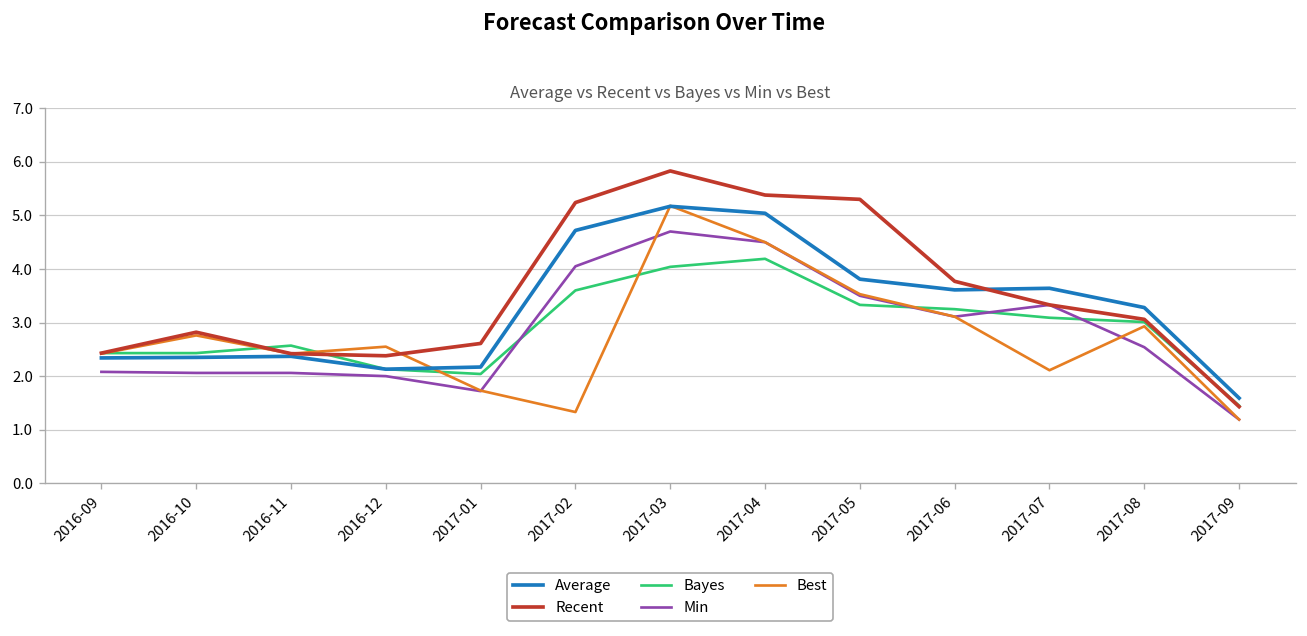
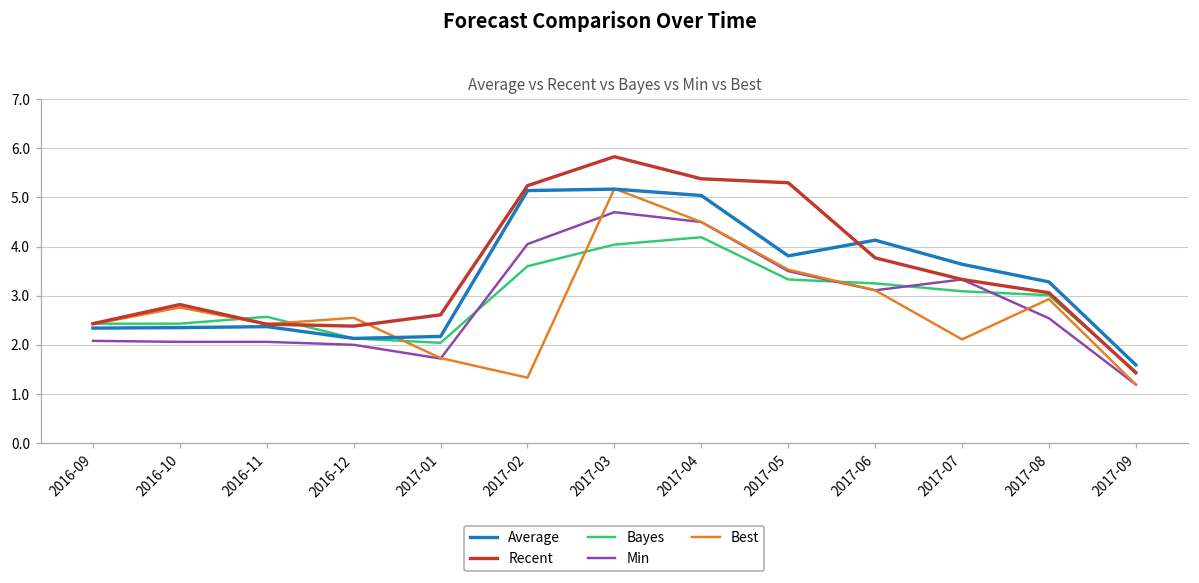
  {
    "Average": {
      "2016-09": 2.3,
      "2016-10": 2.4,
      "2017-01": 2.2,
-     "2017-02": 4.7,
+     "2017-02": 5.1,
      "2017-04": 5.0,
      "2017-05": 3.8,
-     "2017-06": 3.6,
+     "2017-06": 4.1,
      "2017-07": 3.6,
      "2017-08": 3.3,
      "2017-09": 1.6
    },
    "Recent": {
      "2016-10": 2.8,
      "2016-12": 2.4,
      "2017-01": 2.6,
      "2017-02": 5.2,
      "2017-03": 5.8,
      "2017-04": 5.4,
      "2017-05": 5.3,
      "2017-06": 3.8
    },
    "Bayes": {
      "2016-10": 2.4,
      "2016-11": 2.6,
      "2017-01": 2.0,
      "2017-02": 3.6,
      "2017-03": 4.0,
      "2017-04": 4.2,
      "2017-05": 3.3,
      "2017-06": 3.3,
      "2017-07": 3.1
    },
    "Min": {
      "2016-09": 2.1,
      "2016-10": 2.1,
      "2016-11": 2.1,
      "2016-12": 2.0,
      "2017-02": 4.1,
      "2017-03": 4.7,
      "2017-08": 2.5
    },
    "Best": {
      "2016-10": 2.8,
      "2016-12": 2.6,
      "2017-02": 1.3,
      "2017-07": 2.1,
      "2017-08": 2.9
    }
  }
